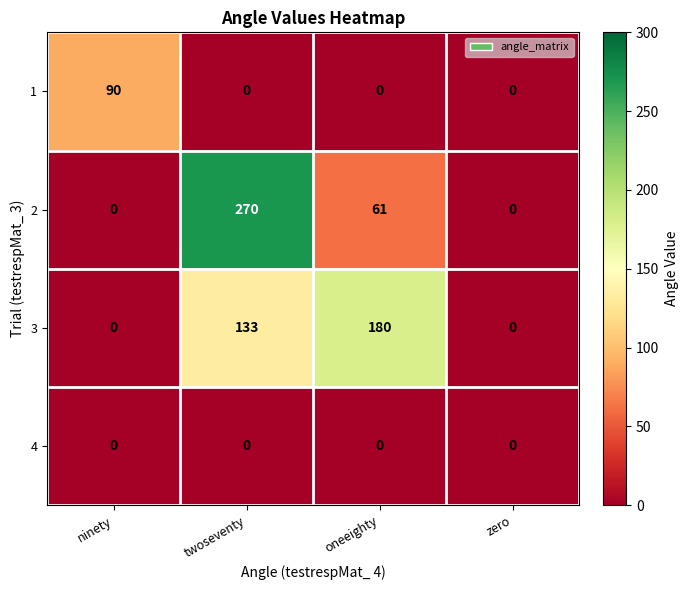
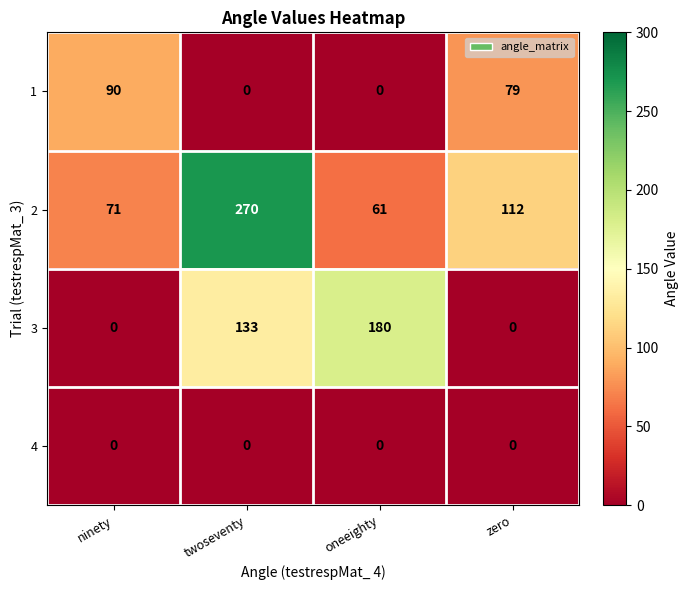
  {
    "1": {
      "ninety": 90,
      "twoseventy": 0,
      "oneeighty": 0,
-     "zero": 0
+     "zero": 79
    },
    "2": {
-     "ninety": 0,
+     "ninety": 71,
      "twoseventy": 270,
      "oneeighty": 61,
-     "zero": 0
+     "zero": 112
    },
    "3": {
      "ninety": 0,
      "twoseventy": 133,
      "oneeighty": 180,
      "zero": 0
    },
    "4": {
      "ninety": 0,
      "twoseventy": 0,
      "oneeighty": 0,
      "zero": 0
    }
  }
